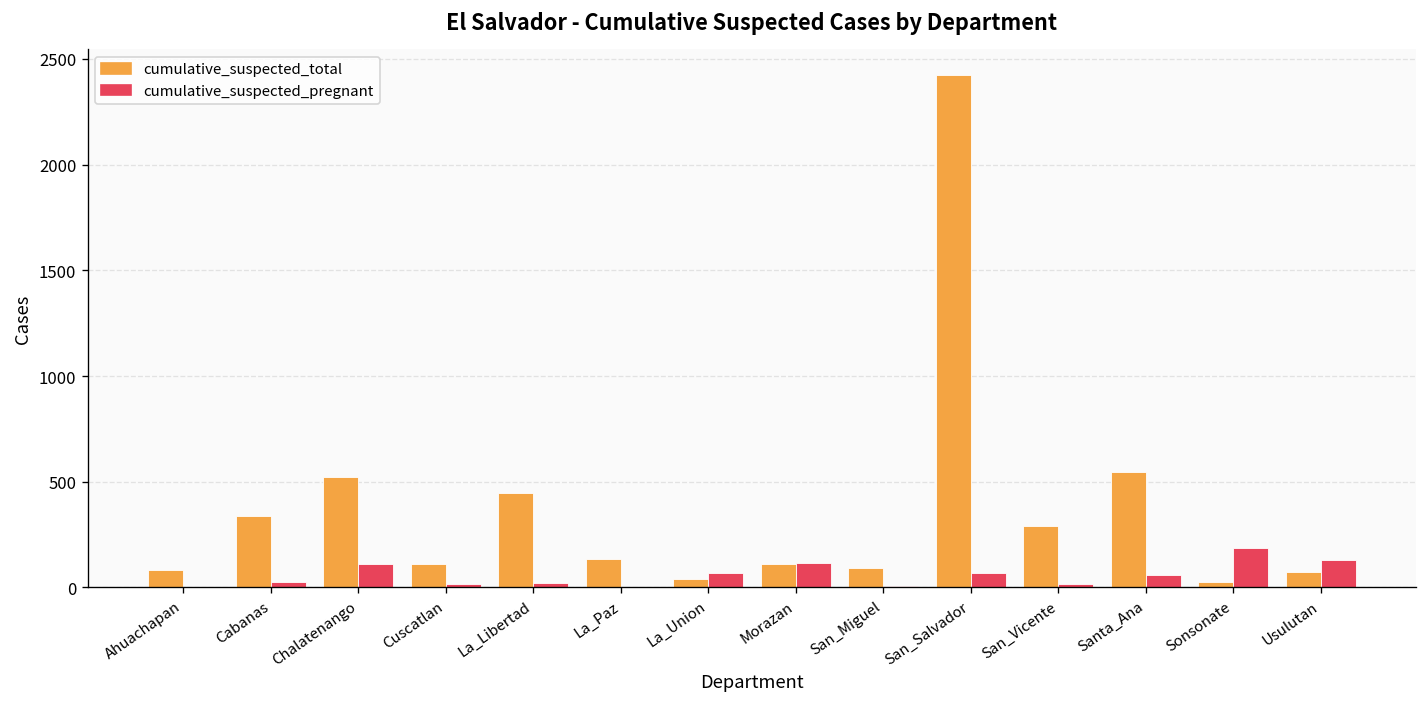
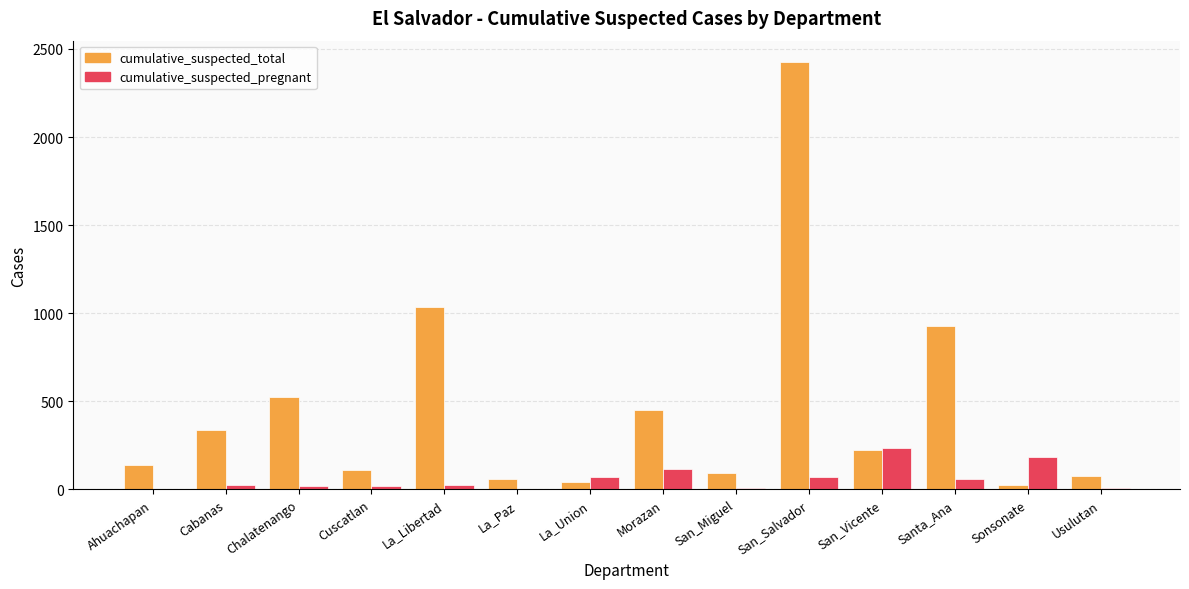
  {
    "cumulative_suspected_total": {
-     "Ahuachapan": 80,
+     "Ahuachapan": 140,
      "Cabanas": 340,
      "Chalatenango": 520,
      "Cuscatlan": 110,
-     "La_Libertad": 450,
-     "La_Paz": 140,
+     "La_Libertad": 1040,
+     "La_Paz": 60,
      "La_Union": 40,
-     "Morazan": 110,
+     "Morazan": 450,
      "San_Miguel": 90,
      "San_Salvador": 2430,
-     "San_Vicente": 290,
-     "Santa_Ana": 550,
+     "San_Vicente": 230,
+     "Santa_Ana": 930,
      "Sonsonate": 30,
      "Usulutan": 80
    },
    "cumulative_suspected_pregnant": {
      "Cabanas": 30,
-     "Chalatenango": 110,
+     "Chalatenango": 20,
      "Cuscatlan": 20,
      "La_Libertad": 20,
      "La_Union": 70,
      "Morazan": 120,
      "San_Salvador": 70,
-     "San_Vicente": 20,
+     "San_Vicente": 230,
      "Santa_Ana": 60,
      "Sonsonate": 190,
-     "Usulutan": 130
+     "Usulutan": 10
    }
  }
